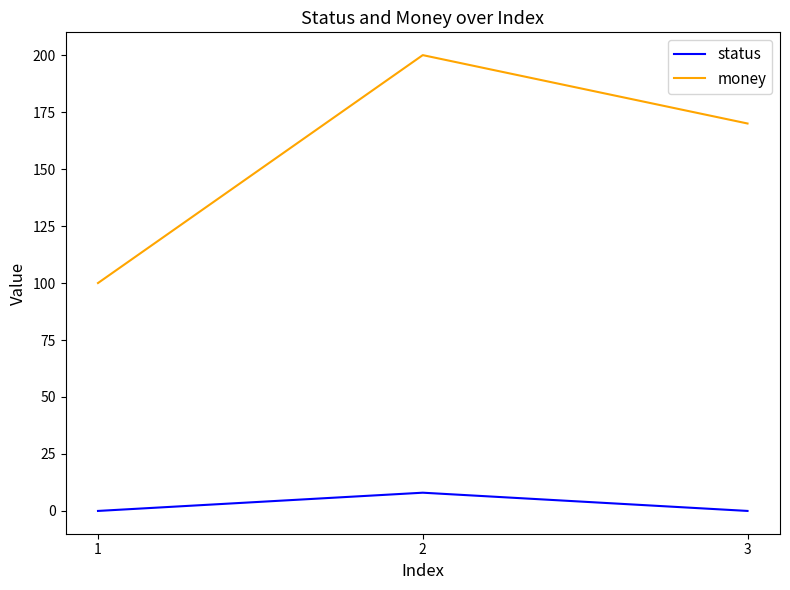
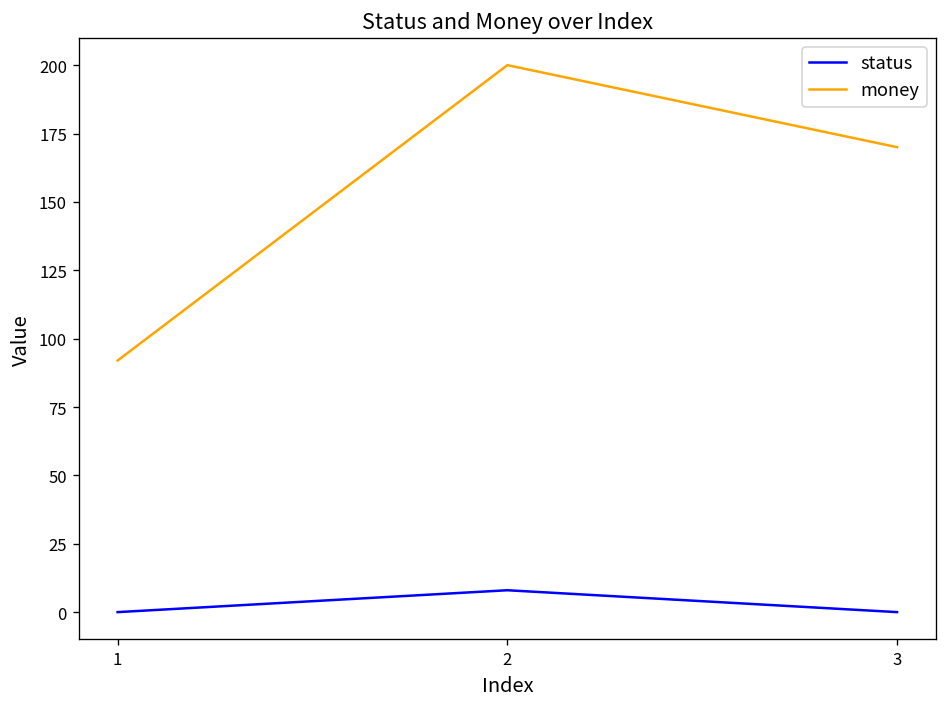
  {
    "status": {
      "1": 0,
      "2": 8,
      "3": 0
    },
    "money": {
-     "1": 100,
+     "1": 92,
      "2": 200,
      "3": 170
    }
  }
